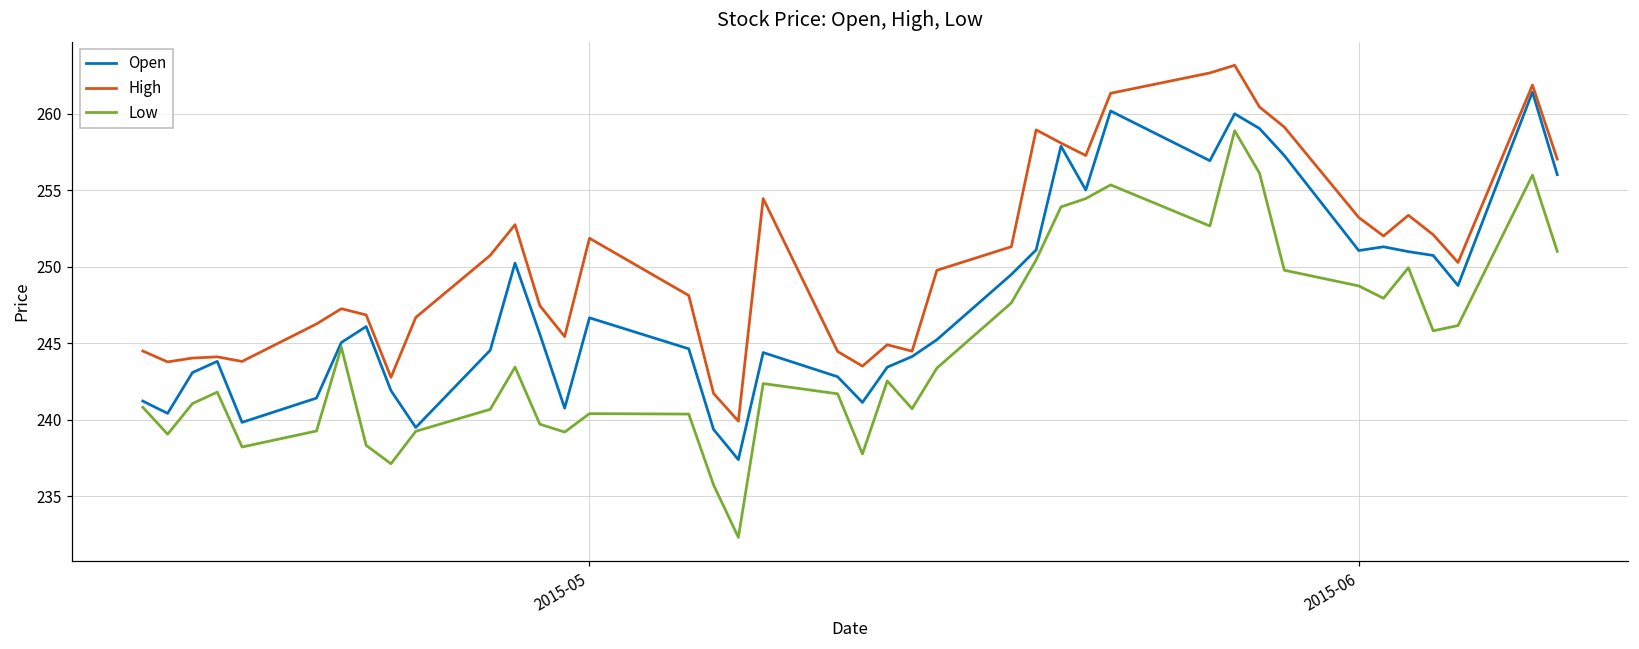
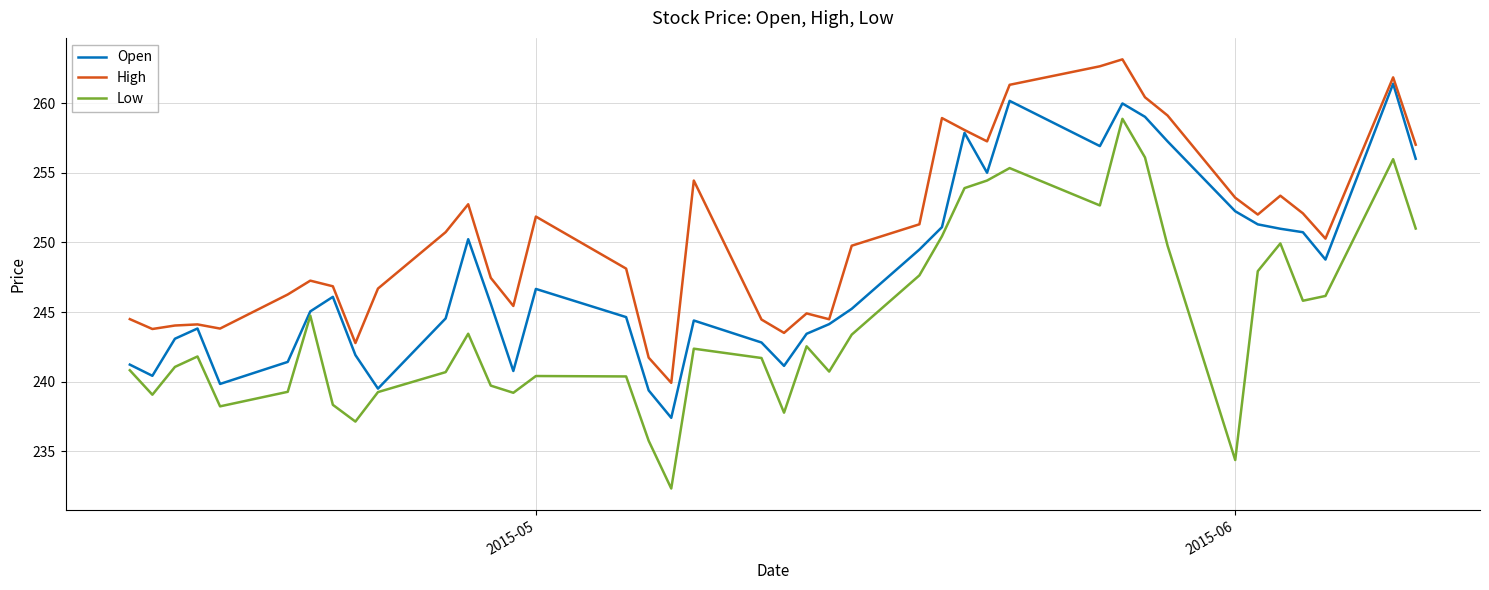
  {
    "Open": {
      "2015-05": 246.7,
-     "2015-06": 251.1
+     "2015-06": 252.2
    },
    "High": {
      "2015-05": 251.9,
      "2015-06": 253.2
    },
    "Low": {
      "2015-05": 240.4,
-     "2015-06": 248.7
+     "2015-06": 234.4
    }
  }
